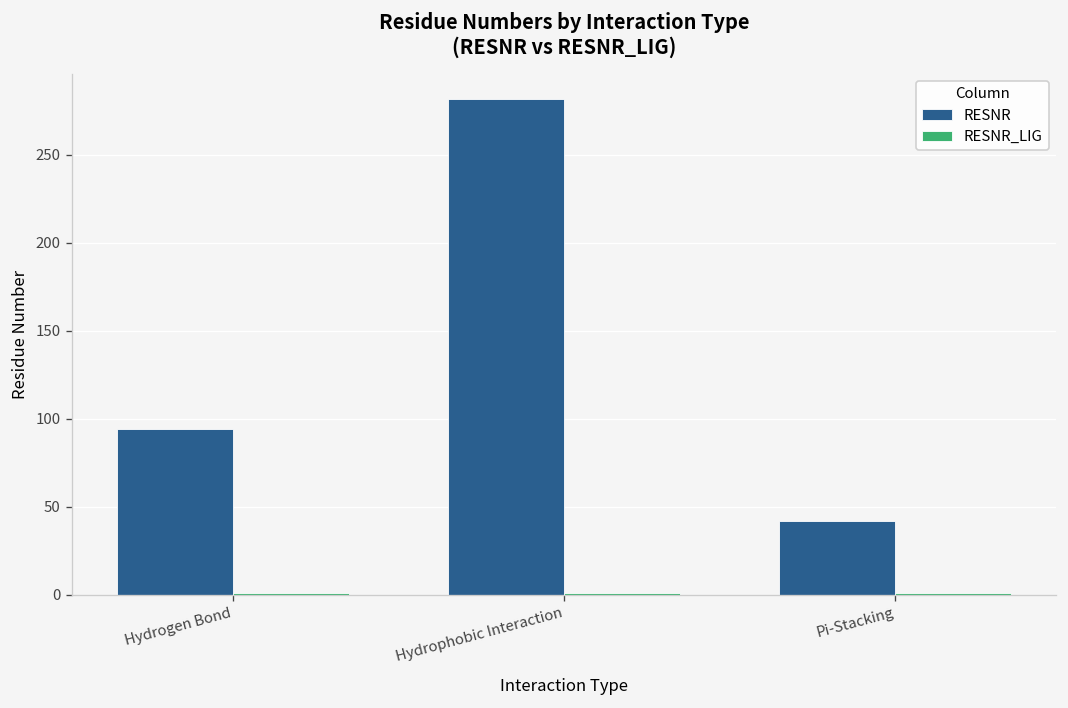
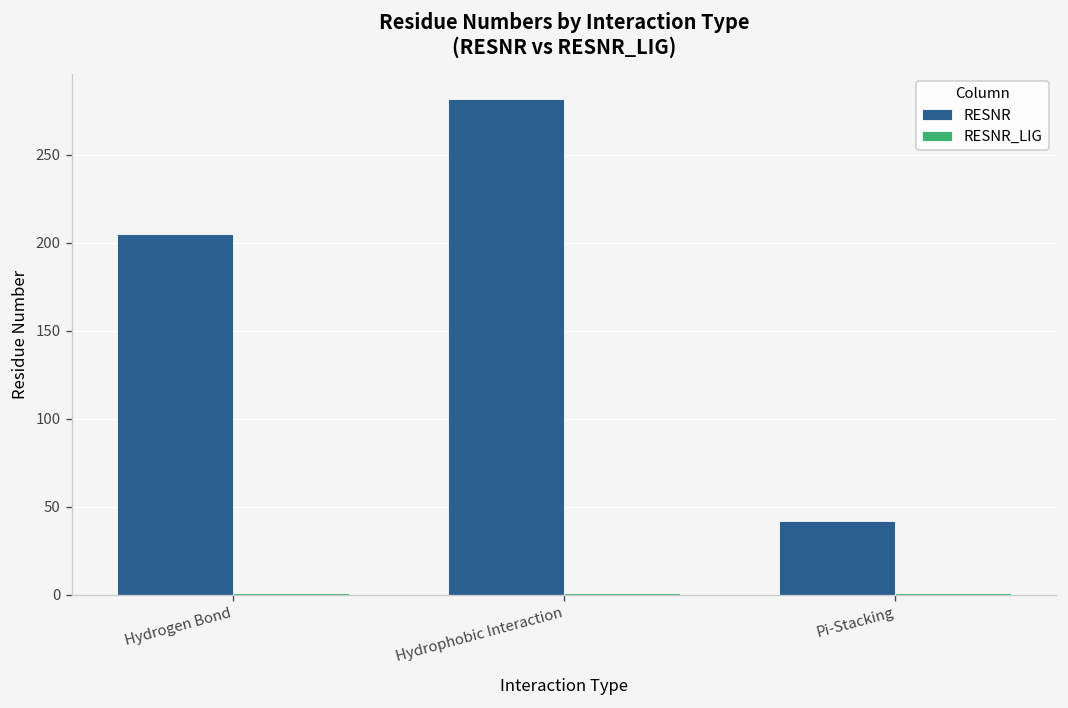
  {
    "RESNR": {
-     "Hydrogen Bond": 94,
+     "Hydrogen Bond": 205,
      "Hydrophobic Interaction": 282,
      "Pi-Stacking": 42
    }
  }
